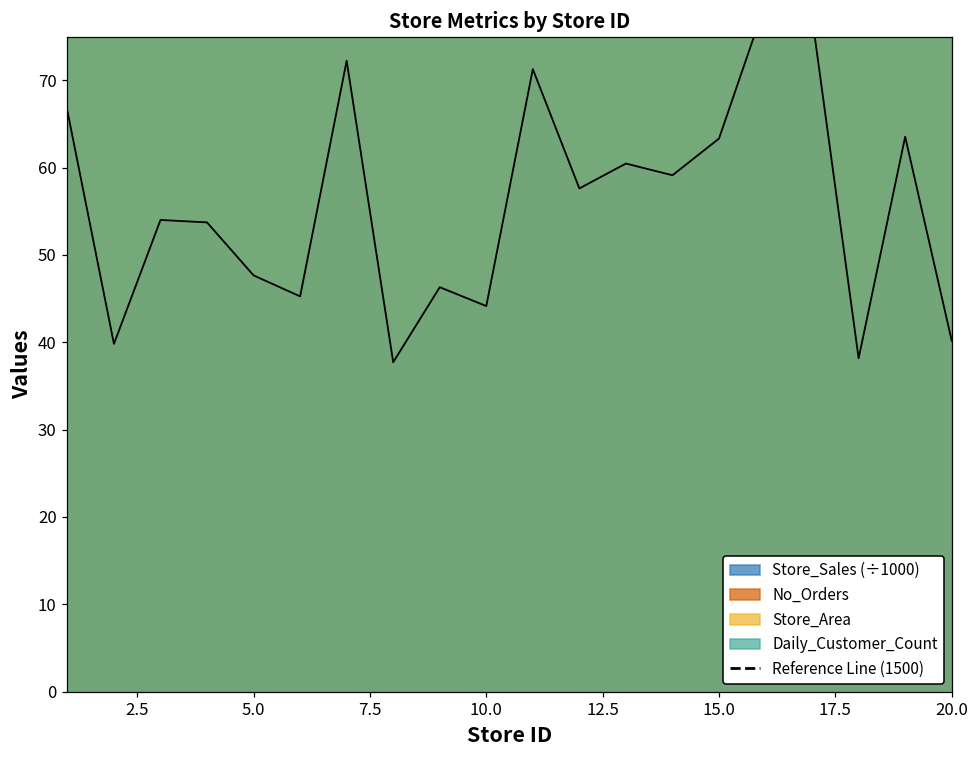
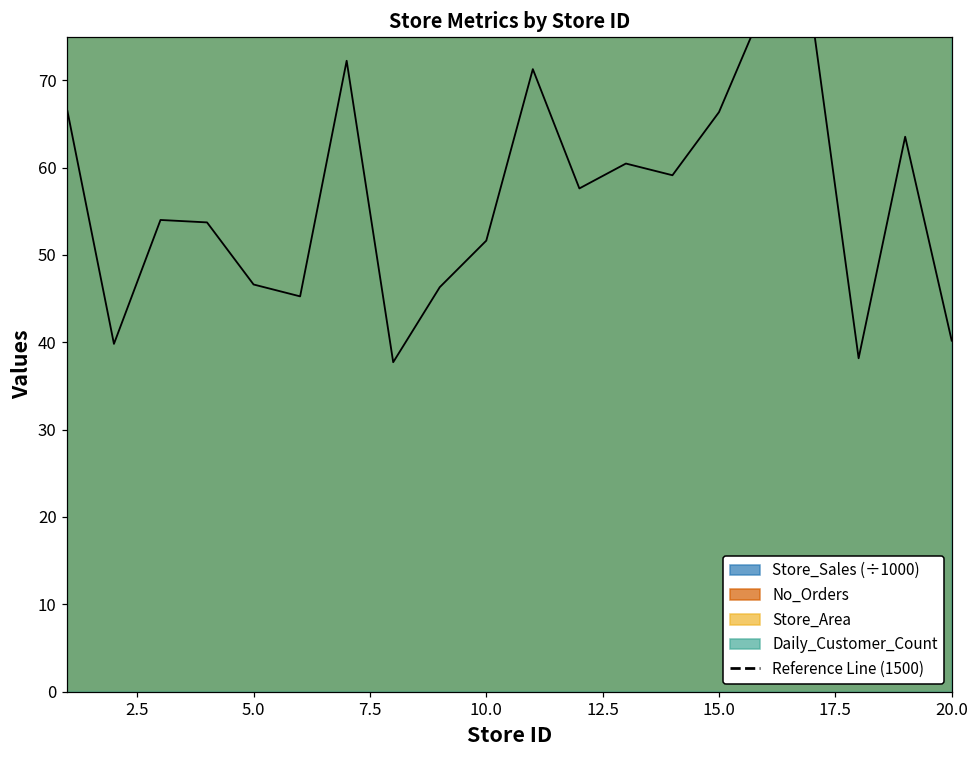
  {
    "Store_Sales (÷1000)": {
-     "5.0": 48,
-     "10.0": 44,
-     "15.0": 63,
+     "5.0": 47,
+     "10.0": 52,
+     "15.0": 66,
      "20.0": 40
    }
  }
